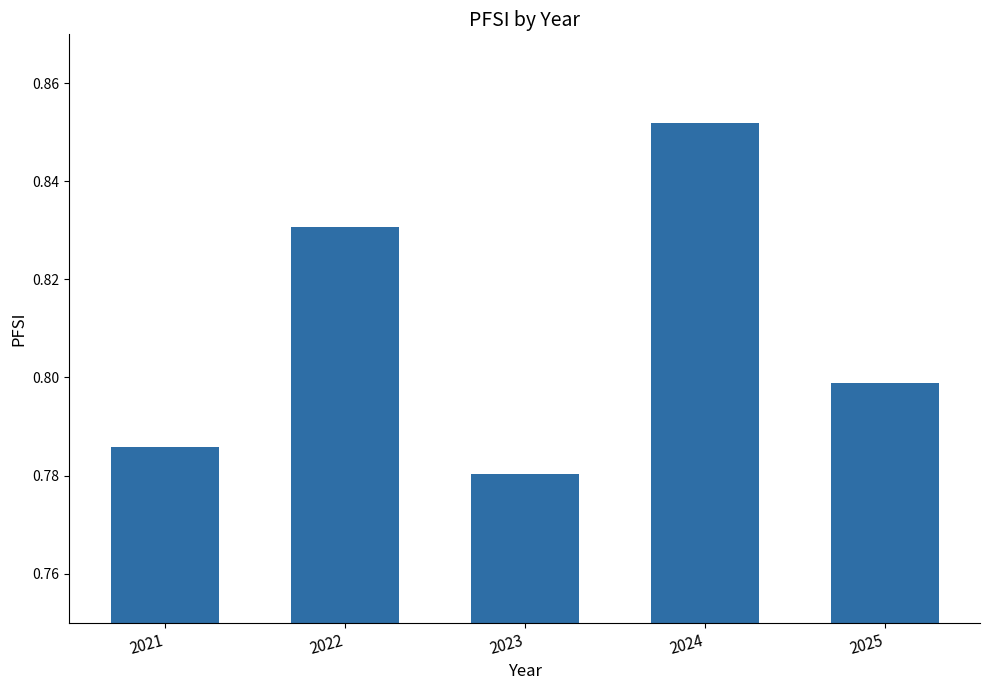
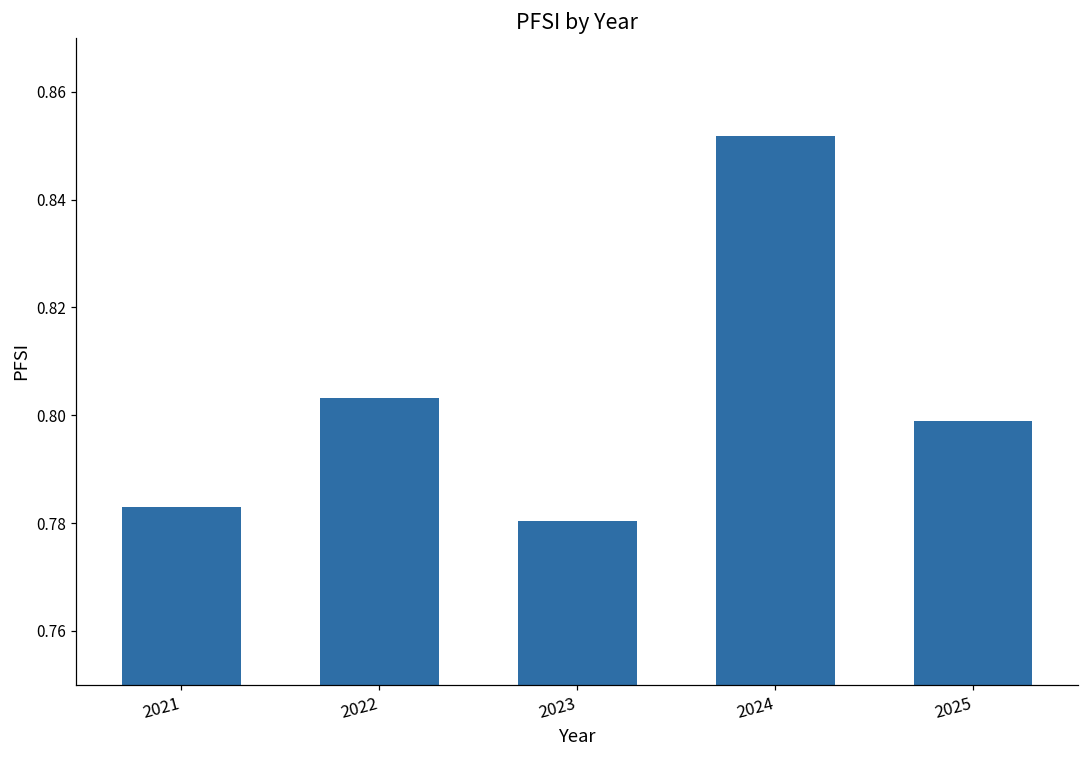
  {
-   "2021": 0.786,
-   "2022": 0.831,
+   "2021": 0.783,
+   "2022": 0.803,
    "2023": 0.780,
    "2024": 0.852,
    "2025": 0.799
  }
